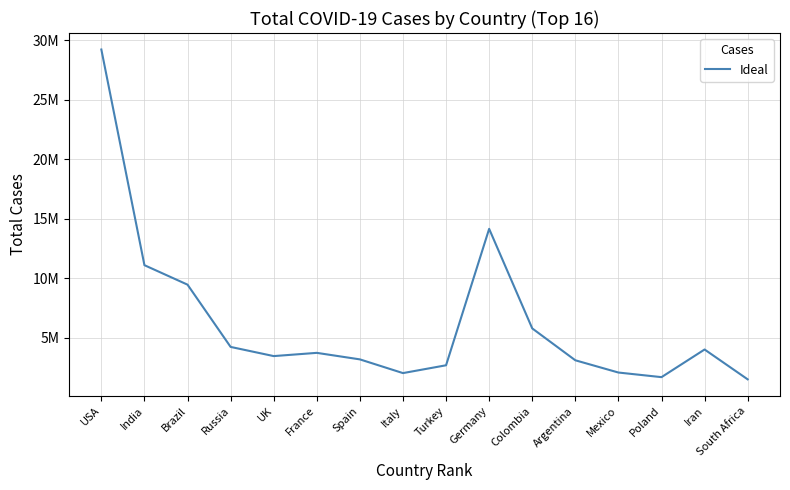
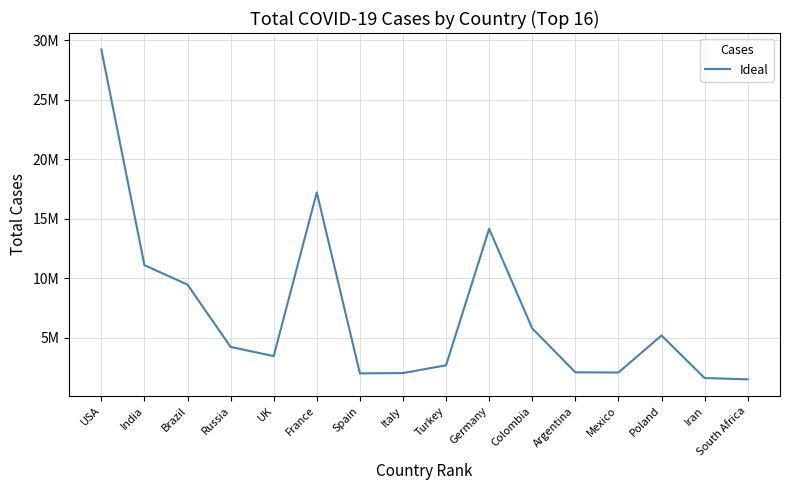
  {
    "USA": 29200000,
    "India": 11100000,
    "Brazil": 9500000,
    "Russia": 4200000,
    "UK": 3500000,
-   "France": 3700000,
-   "Spain": 3200000,
+   "France": 17200000,
+   "Spain": 2000000,
    "Italy": 2000000,
    "Turkey": 2700000,
    "Germany": 14100000,
    "Colombia": 5800000,
-   "Argentina": 3100000,
+   "Argentina": 2100000,
    "Mexico": 2100000,
-   "Poland": 1700000,
-   "Iran": 4000000,
+   "Poland": 5200000,
+   "Iran": 1600000,
    "South Africa": 1500000
  }
